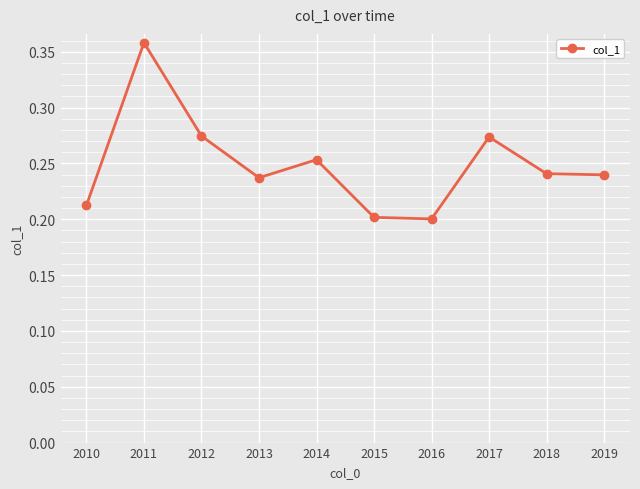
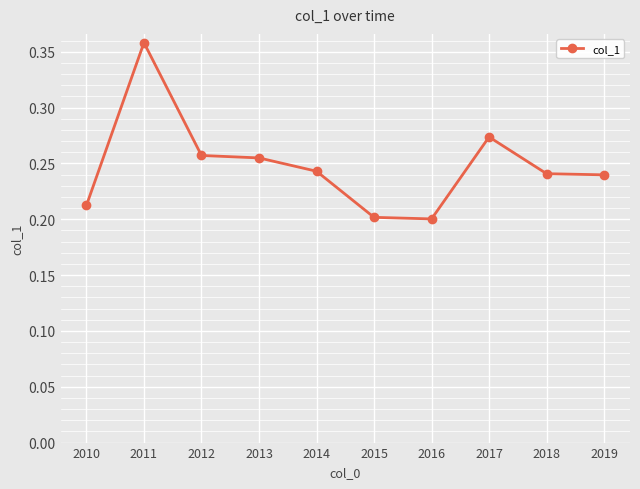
  {
    "2010": 0.212,
    "2011": 0.358,
-   "2012": 0.275,
-   "2013": 0.237,
-   "2014": 0.253,
+   "2012": 0.257,
+   "2013": 0.255,
+   "2014": 0.243,
    "2015": 0.202,
    "2016": 0.200,
    "2017": 0.274,
    "2018": 0.241,
    "2019": 0.240
  }
